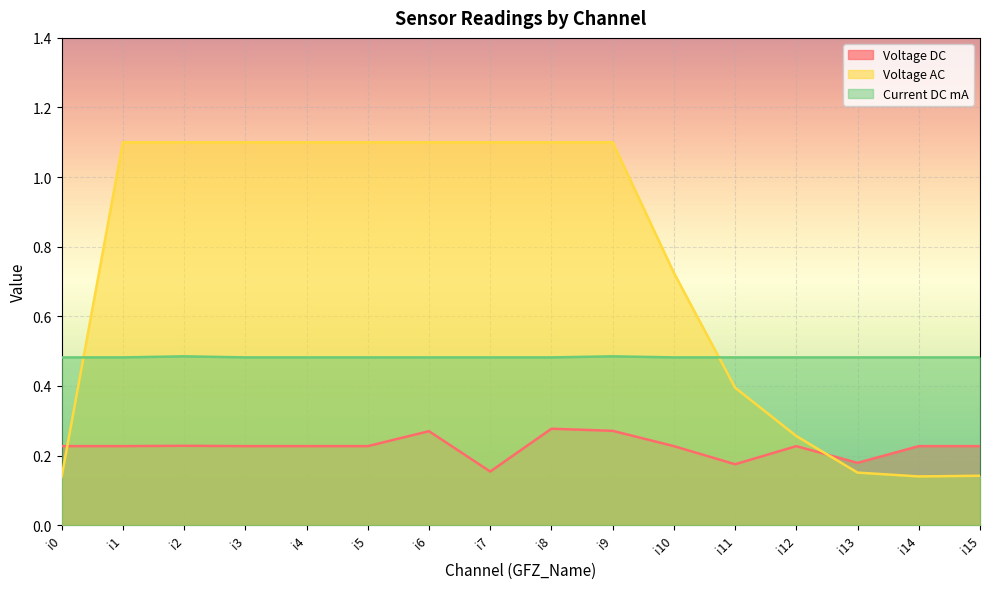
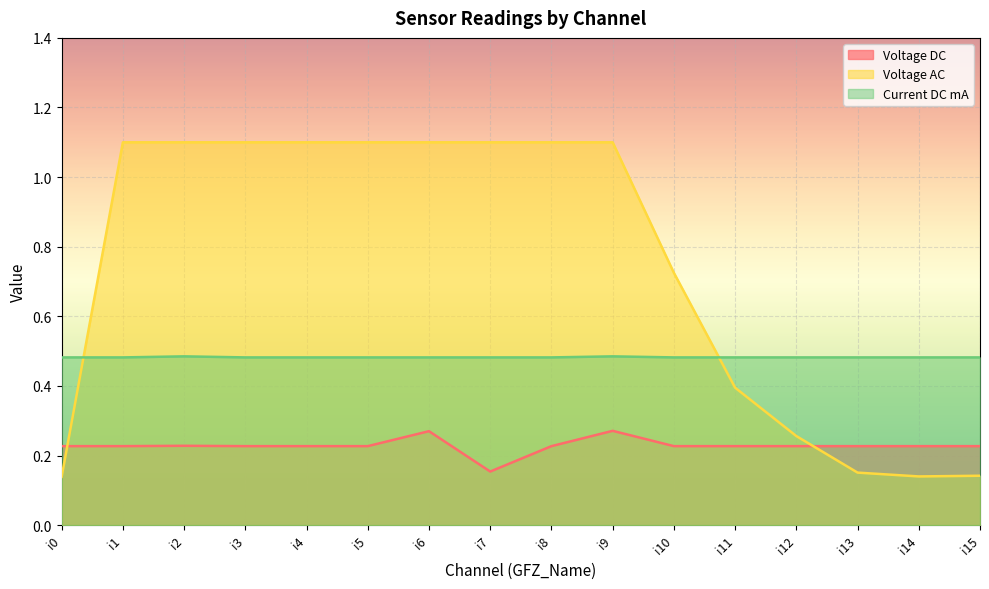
  {
    "Voltage DC": {
      "i0": 0.23,
      "i1": 0.23,
      "i2": 0.23,
      "i3": 0.23,
      "i4": 0.23,
      "i5": 0.23,
      "i6": 0.27,
      "i7": 0.15,
-     "i8": 0.28,
+     "i8": 0.23,
      "i9": 0.27,
      "i10": 0.23,
-     "i11": 0.18,
+     "i11": 0.23,
      "i12": 0.23,
-     "i13": 0.18,
+     "i13": 0.23,
      "i14": 0.23,
      "i15": 0.23
    },
    "Voltage AC": {
      "i0": 0.14,
      "i1": 1.10,
      "i2": 1.10,
      "i3": 1.10,
      "i4": 1.10,
      "i5": 1.10,
      "i6": 1.10,
      "i7": 1.10,
      "i8": 1.10,
      "i9": 1.10,
      "i10": 0.73,
      "i11": 0.40,
      "i12": 0.26,
      "i13": 0.15,
      "i14": 0.14,
      "i15": 0.14
    },
    "Current DC mA": {
      "i0": 0.48,
      "i1": 0.48,
      "i2": 0.49,
      "i3": 0.48,
      "i4": 0.48,
      "i5": 0.48,
      "i6": 0.48,
      "i7": 0.48,
      "i8": 0.48,
      "i9": 0.49,
      "i10": 0.48,
      "i11": 0.48,
      "i12": 0.48,
      "i13": 0.48,
      "i14": 0.48,
      "i15": 0.48
    }
  }
